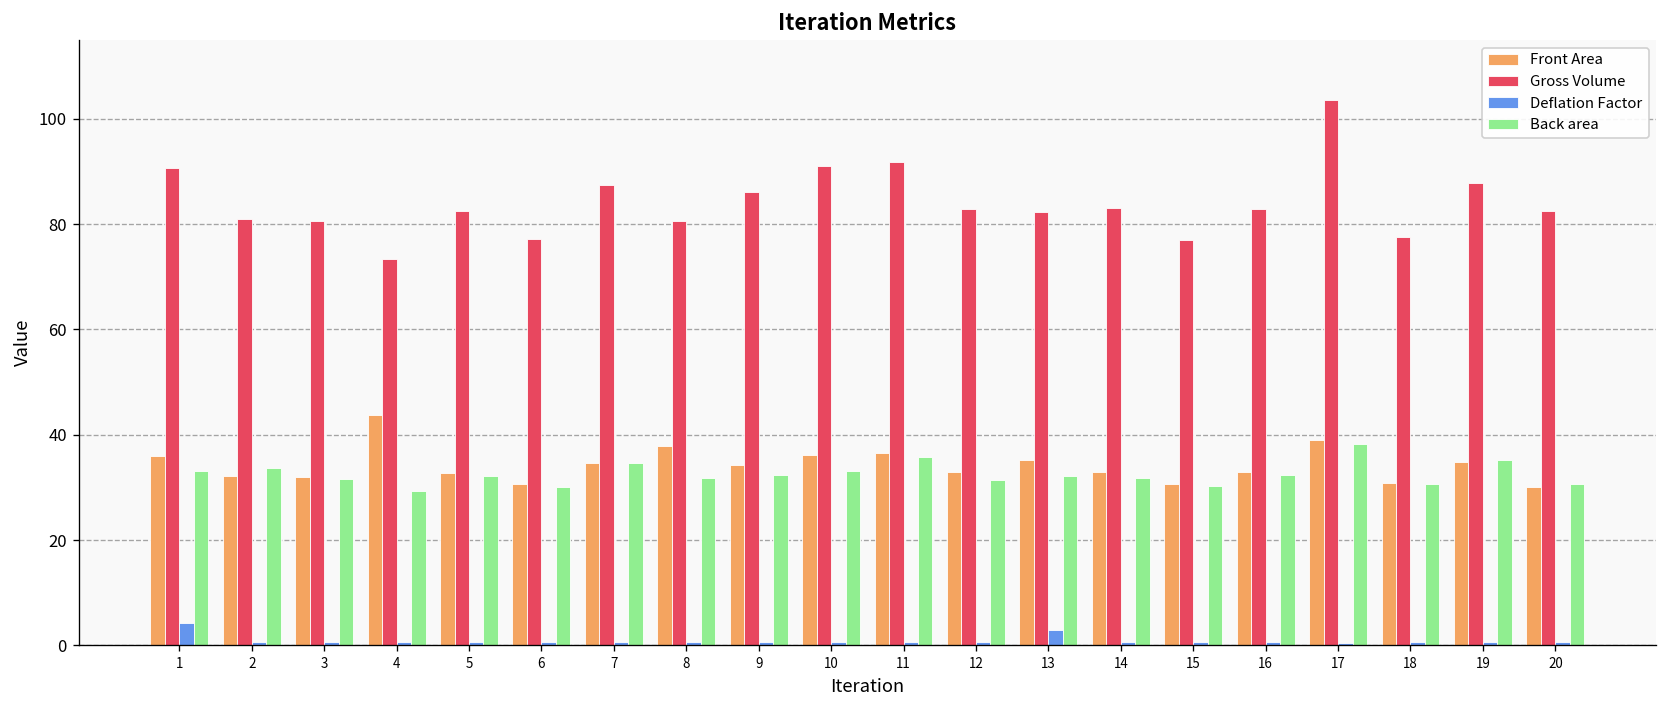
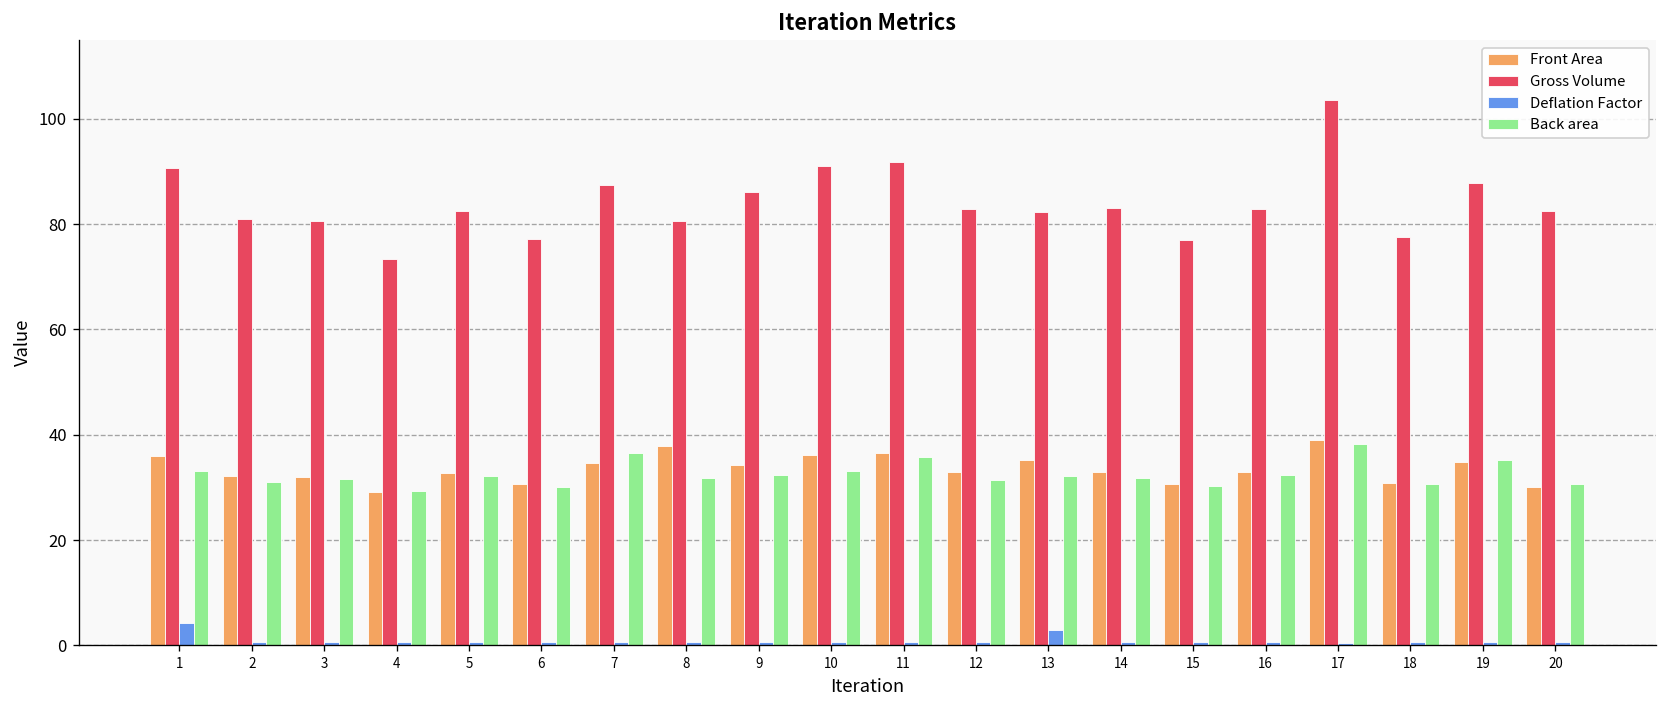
  {
    "Front Area": {
      "1": 36,
      "2": 32,
      "3": 32,
-     "4": 44,
+     "4": 29,
      "5": 33,
      "6": 31,
      "7": 35,
      "8": 38,
      "9": 34,
      "10": 36,
      "11": 36,
      "12": 33,
      "13": 35,
      "14": 33,
      "15": 31,
      "16": 33,
      "17": 39,
      "18": 31,
      "19": 35,
      "20": 30
    },
    "Gross Volume": {
      "1": 91,
      "2": 81,
      "3": 81,
      "4": 73,
      "5": 82,
      "6": 77,
      "7": 87,
      "8": 81,
      "9": 86,
      "10": 91,
      "11": 92,
      "12": 83,
      "13": 82,
      "14": 83,
      "15": 77,
      "16": 83,
      "17": 104,
      "18": 78,
      "19": 88,
      "20": 82
    },
    "Deflation Factor": {
      "1": 4,
      "2": 1,
      "3": 1,
      "4": 1,
      "5": 1,
      "6": 1,
      "7": 1,
      "8": 1,
      "9": 1,
      "12": 1,
      "13": 3,
      "14": 1,
      "15": 1,
      "16": 1,
      "18": 1,
      "20": 1
    },
    "Back area": {
      "1": 33,
-     "2": 34,
+     "2": 31,
      "3": 32,
      "4": 29,
      "5": 32,
      "6": 30,
-     "7": 35,
+     "7": 37,
      "8": 32,
      "9": 32,
      "10": 33,
      "11": 36,
      "12": 31,
      "13": 32,
      "14": 32,
      "15": 30,
      "16": 32,
      "17": 38,
      "18": 31,
      "19": 35,
      "20": 31
    }
  }
